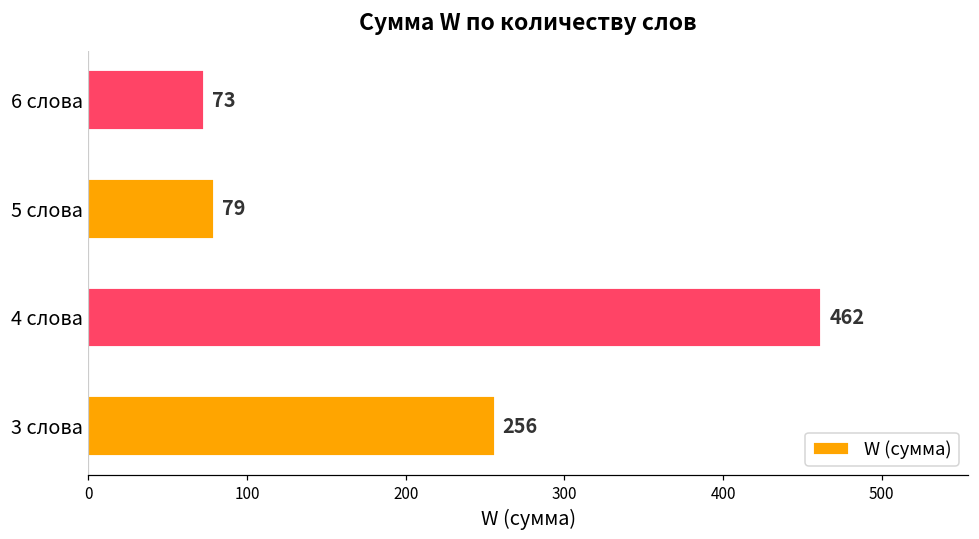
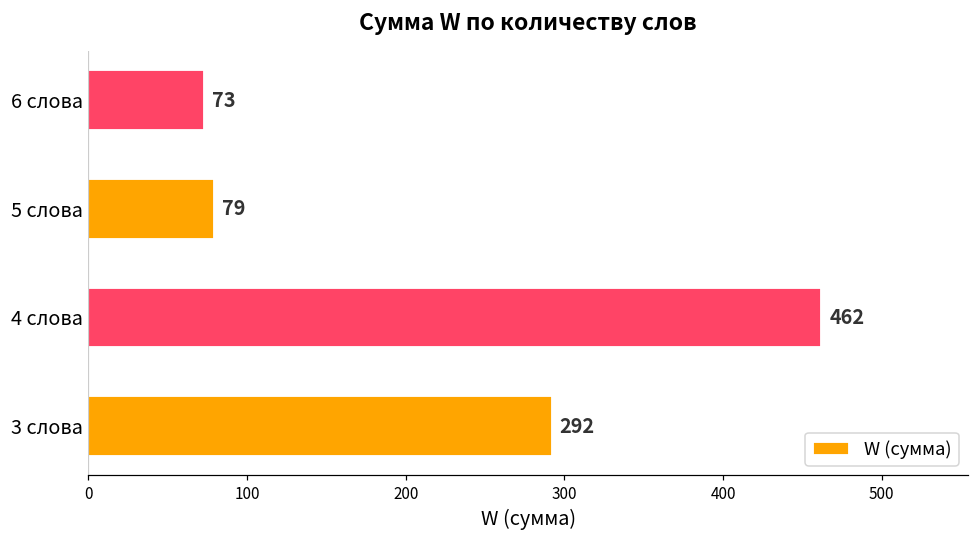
  {
    "6 слова": 73,
    "5 слова": 79,
    "4 слова": 462,
-   "3 слова": 256
+   "3 слова": 292
  }
